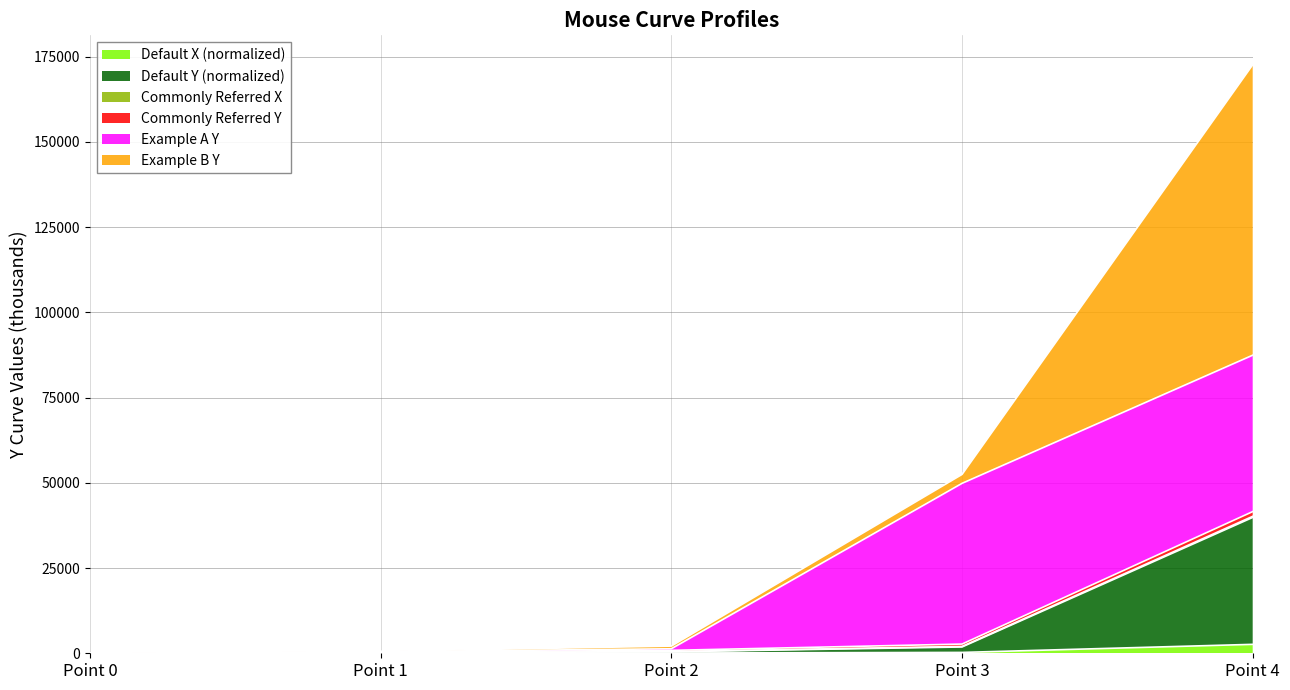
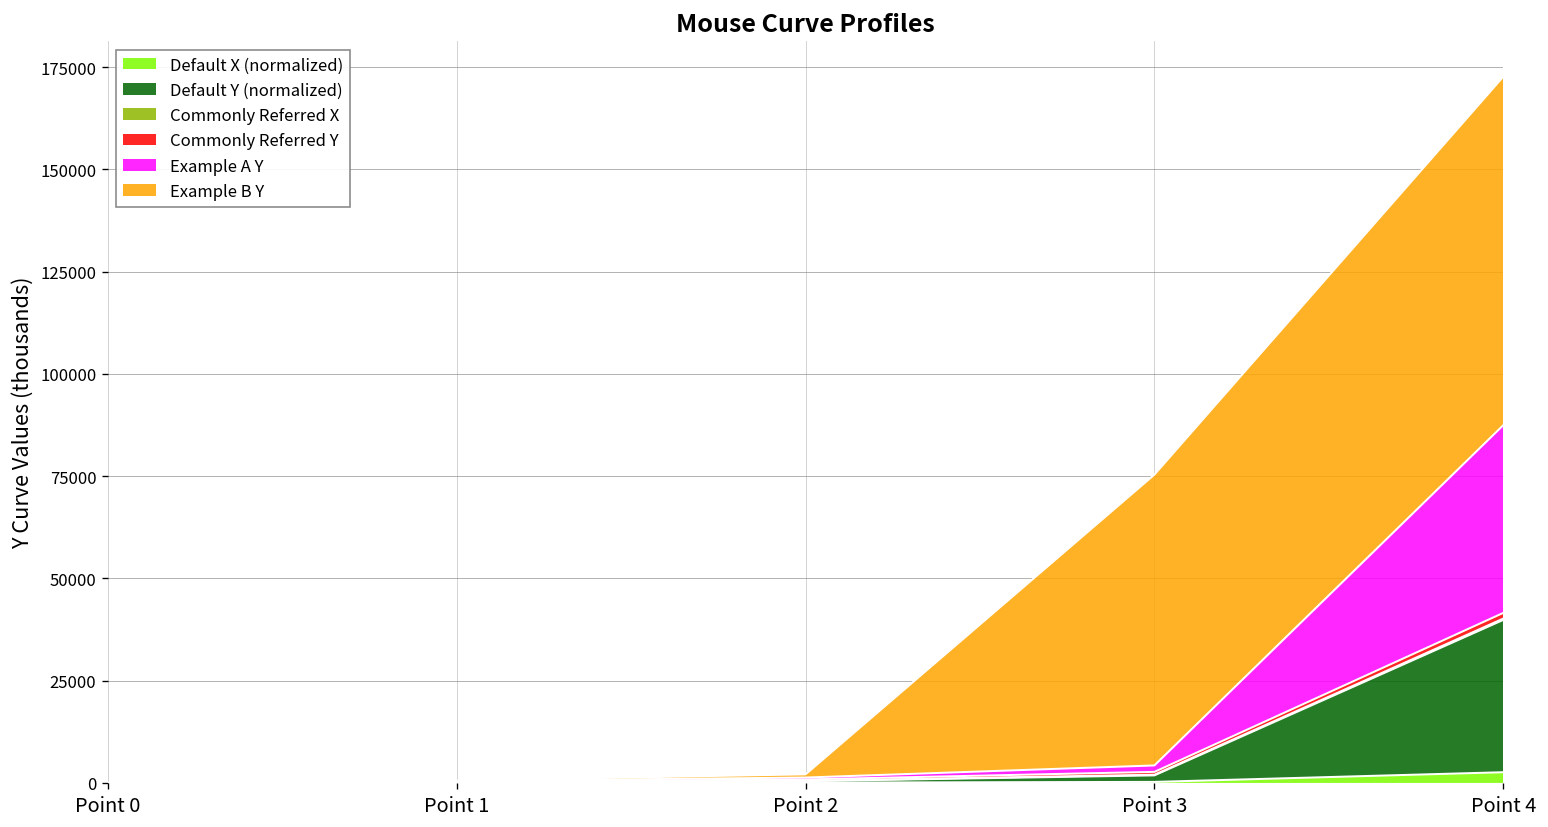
  {
    "Default X (normalized)": {
      "Point 3": 0,
      "Point 4": 3000
    },
    "Commonly Referred Y": {
      "Point 4": 1000
    },
    "Example A Y": {
-     "Point 3": 47000,
+     "Point 3": 2000,
      "Point 4": 46000
    },
    "Example B Y": {
      "Point 2": 1000,
-     "Point 3": 3000,
+     "Point 3": 71000,
      "Point 4": 85000
    }
  }
